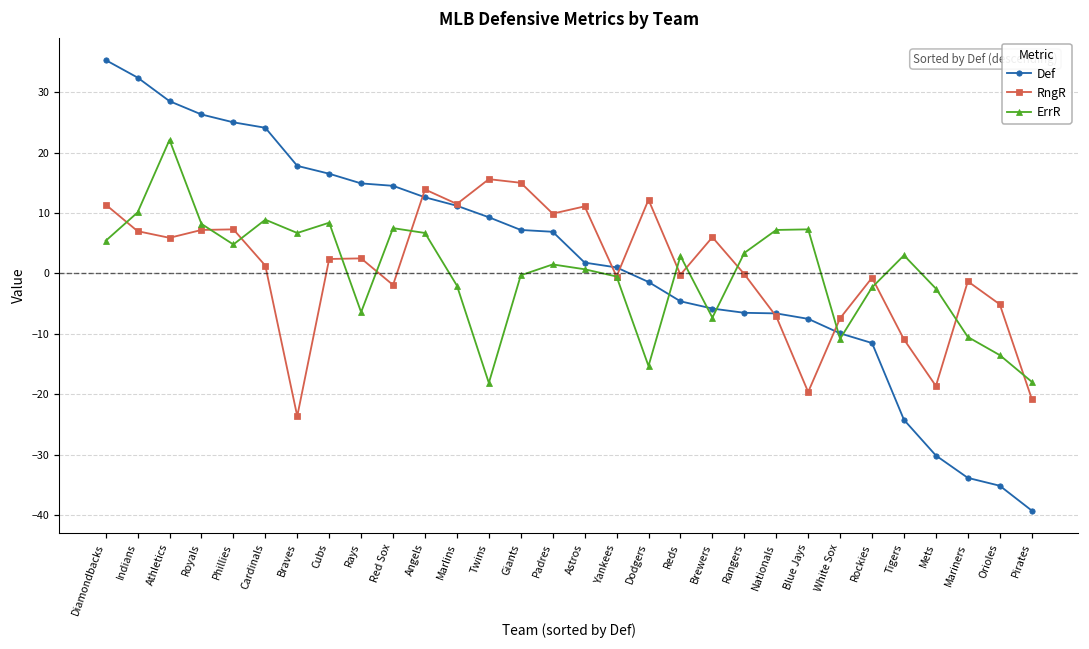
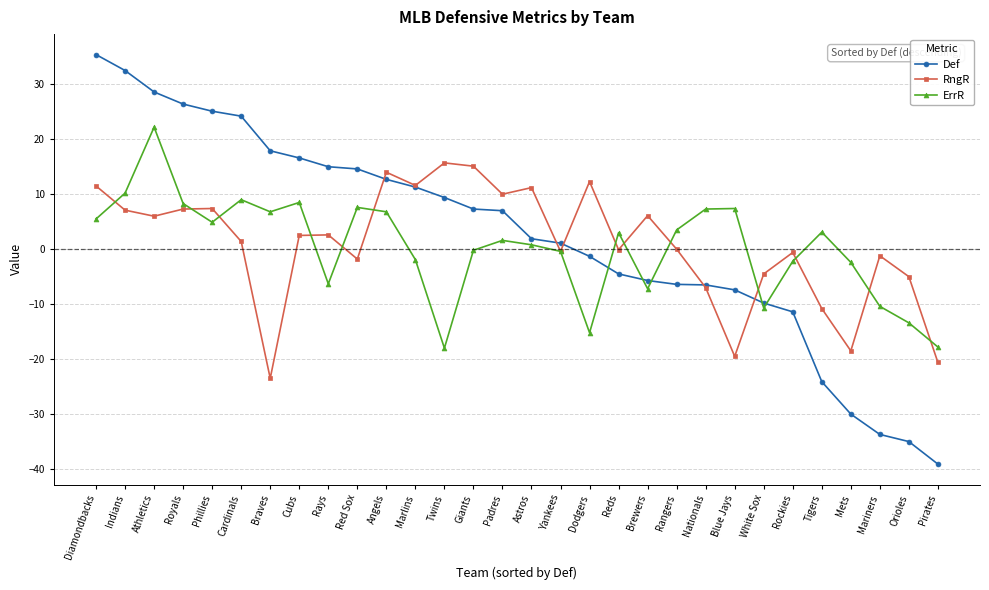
  {
    "Def": {
      "Diamondbacks": 35,
      "Indians": 32,
      "Athletics": 29,
      "Royals": 26,
      "Phillies": 25,
      "Cardinals": 24,
      "Braves": 18,
      "Cubs": 17,
      "Rays": 15,
      "Red Sox": 15,
      "Angels": 13,
      "Twins": 9,
      "Giants": 7,
      "Padres": 7,
      "Astros": 2,
      "Yankees": 1,
      "Dodgers": -1,
      "Reds": -5,
      "Brewers": -6,
      "Rangers": -7,
      "Nationals": -7,
      "Blue Jays": -8,
      "White Sox": -10,
      "Rockies": -12,
      "Tigers": -24,
      "Mets": -30,
      "Mariners": -34,
      "Orioles": -35,
      "Pirates": -39
    },
    "RngR": {
      "Diamondbacks": 11,
      "Indians": 7,
      "Athletics": 6,
      "Royals": 7,
      "Phillies": 7,
      "Cardinals": 1,
      "Braves": -24,
      "Cubs": 2,
      "Rays": 3,
      "Red Sox": -2,
      "Angels": 14,
      "Twins": 16,
      "Giants": 15,
      "Padres": 10,
      "Astros": 11,
      "Dodgers": 12,
      "Reds": 0,
      "Brewers": 6,
      "Rangers": 0,
      "Nationals": -7,
      "Blue Jays": -20,
-     "White Sox": -7,
+     "White Sox": -5,
      "Rockies": -1,
      "Tigers": -11,
      "Mets": -19,
      "Mariners": -1,
      "Orioles": -5,
      "Pirates": -21
    },
    "ErrR": {
      "Diamondbacks": 5,
      "Indians": 10,
      "Athletics": 22,
      "Royals": 8,
      "Phillies": 5,
      "Cardinals": 9,
      "Braves": 7,
      "Cubs": 8,
      "Rays": -6,
      "Red Sox": 8,
      "Angels": 7,
      "Marlins": -2,
      "Twins": -18,
      "Giants": 0,
      "Padres": 2,
      "Astros": 1,
      "Dodgers": -15,
      "Reds": 3,
      "Brewers": -7,
      "Rangers": 3,
      "Nationals": 7,
      "Blue Jays": 7,
      "White Sox": -11,
      "Rockies": -2,
      "Tigers": 3,
      "Mets": -3,
      "Mariners": -11,
      "Orioles": -14,
      "Pirates": -18
    }
  }
